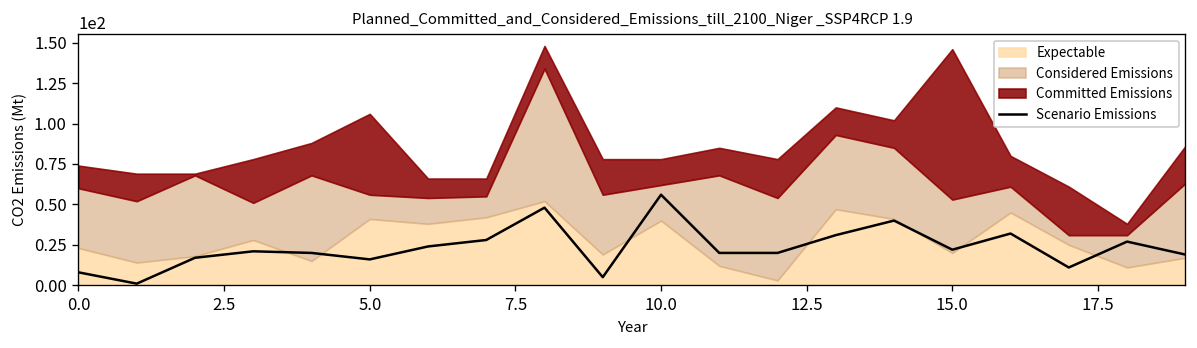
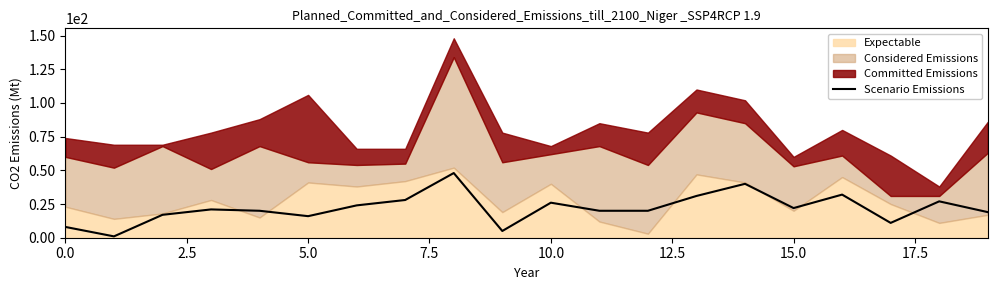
  {
    "Scenario Emissions": {
      "0.0": 8,
      "5.0": 16,
-     "10.0": 56,
+     "10.0": 26,
      "15.0": 22
    },
    "Committed Emissions": {
      "0.0": 14,
      "5.0": 50,
-     "10.0": 16,
-     "15.0": 93
+     "10.0": 6,
+     "15.0": 7
    }
  }
